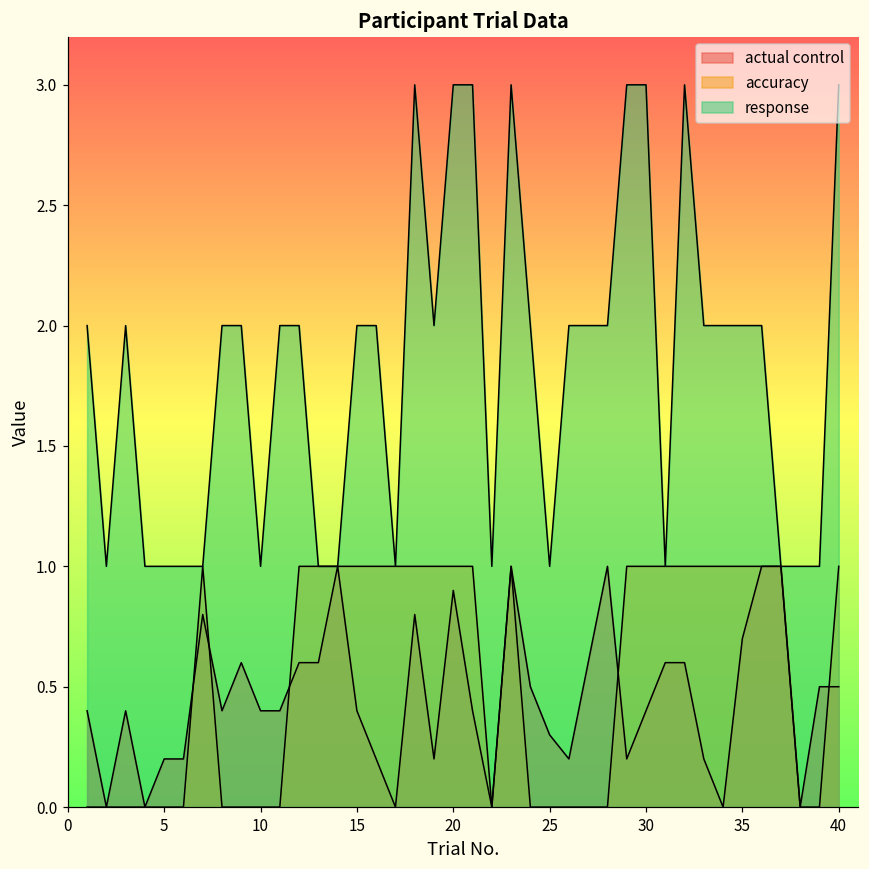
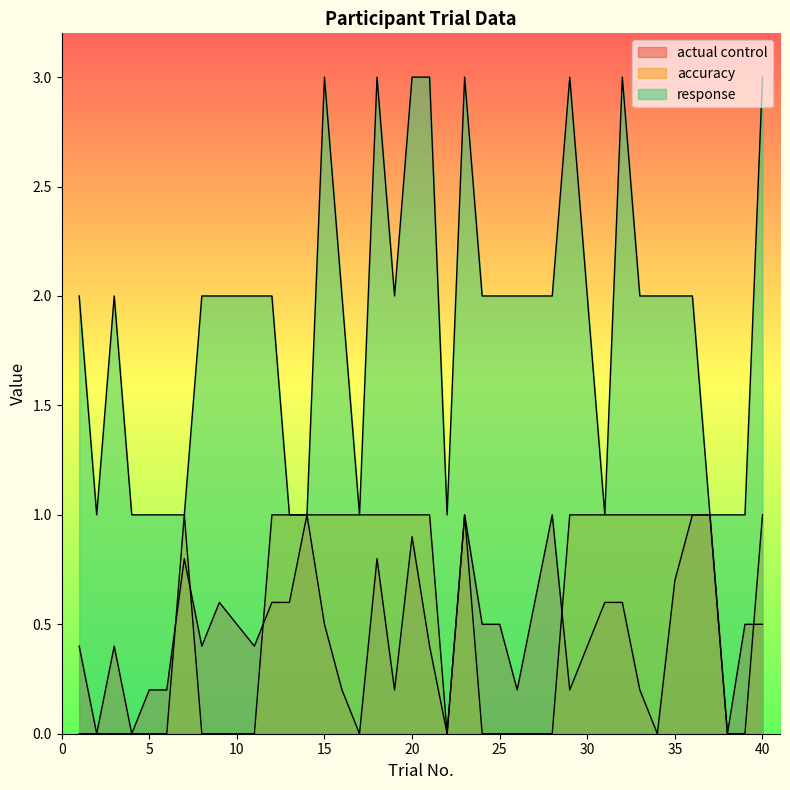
  {
    "actual control": {
      "5": 0.2,
-     "10": 0.4,
-     "15": 0.4,
+     "10": 0.5,
+     "15": 0.5,
      "20": 0.9,
-     "25": 0.3,
+     "25": 0.5,
      "30": 0.4,
      "35": 0.7,
      "40": 0.5
    },
    "accuracy": {
      "5": 0.0,
      "10": 0.0,
      "15": 1.0,
      "20": 1.0,
      "25": 0.0,
      "30": 1.0,
      "35": 1.0,
      "40": 1.0
    },
    "response": {
      "5": 1,
-     "10": 1,
-     "15": 2,
+     "10": 2,
+     "15": 3,
      "20": 3,
-     "25": 1,
-     "30": 3,
+     "25": 2,
+     "30": 2,
      "35": 2
    }
  }
